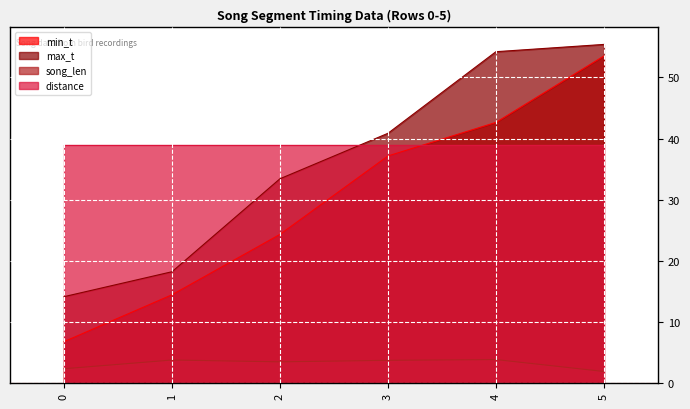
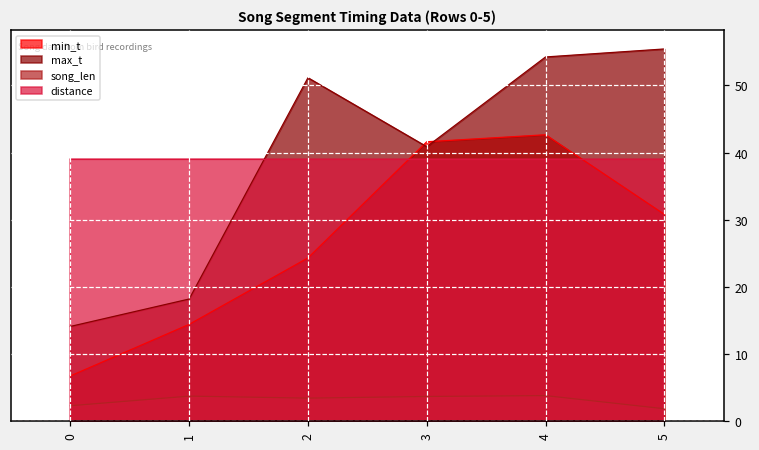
  {
    "min_t": {
      "0": 7,
      "1": 14,
      "2": 24,
-     "3": 37,
+     "3": 42,
      "4": 43,
-     "5": 54
+     "5": 31
    },
    "max_t": {
      "0": 14,
      "1": 18,
-     "2": 33,
+     "2": 51,
      "3": 41,
      "4": 54,
      "5": 55
    }
  }
